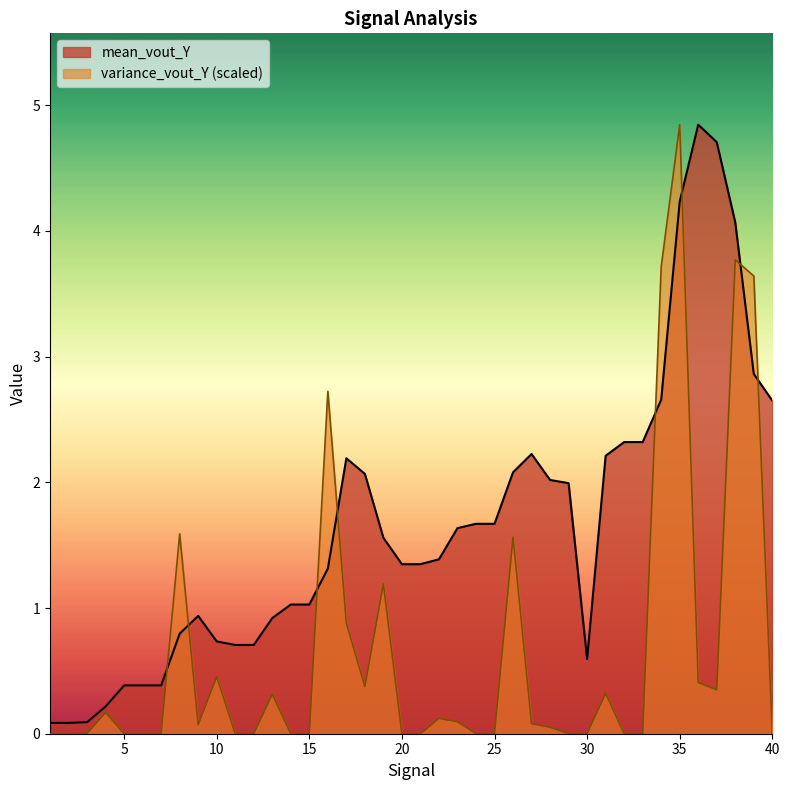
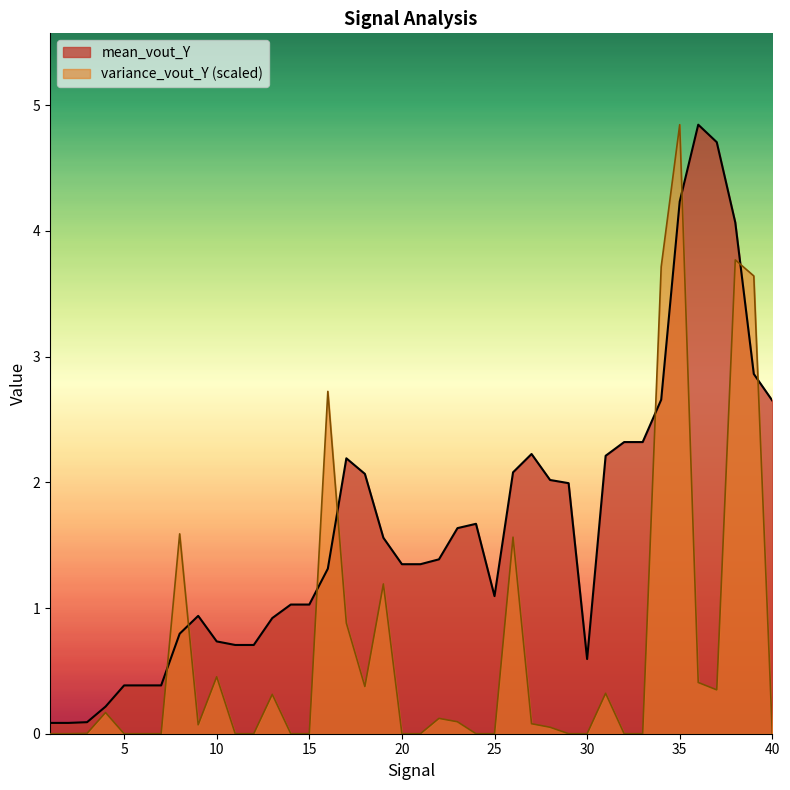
  {
    "mean_vout_Y": {
      "5": 0.38,
      "10": 0.73,
      "15": 1.03,
      "20": 1.35,
-     "25": 1.67,
+     "25": 1.09,
      "30": 0.59,
      "35": 4.23,
      "40": 2.65
    },
    "variance_vout_Y (scaled)": {
      "5": 0.00,
      "10": 0.45,
      "15": 0.00,
      "20": 0.00,
      "25": 0.00,
      "30": 0.00,
      "35": 4.85,
      "40": 0.00
    }
  }
